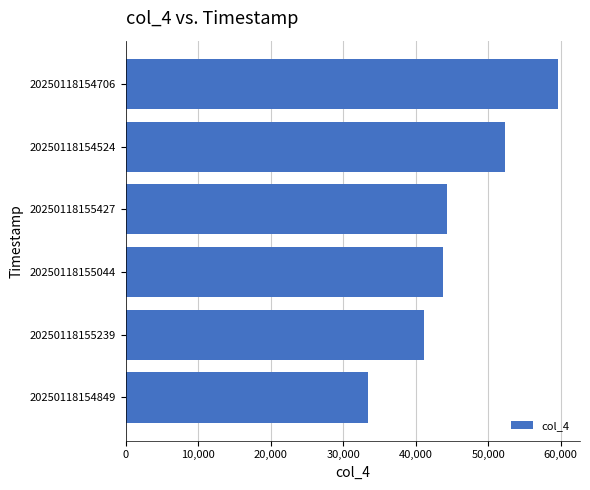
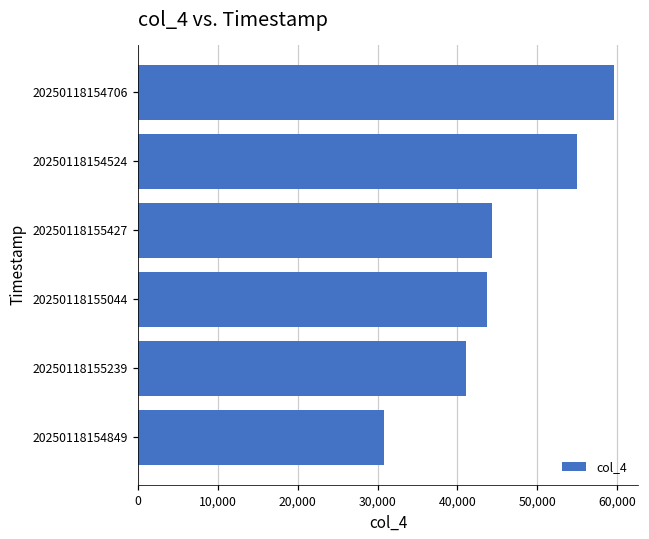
  {
    "20250118154706": "60,000",
-   "20250118154524": "52,000",
+   "20250118154524": "55,000",
    "20250118155427": "44,000",
    "20250118155044": "44,000",
    "20250118155239": "41,000",
-   "20250118154849": "33,000"
+   "20250118154849": "31,000"
  }
